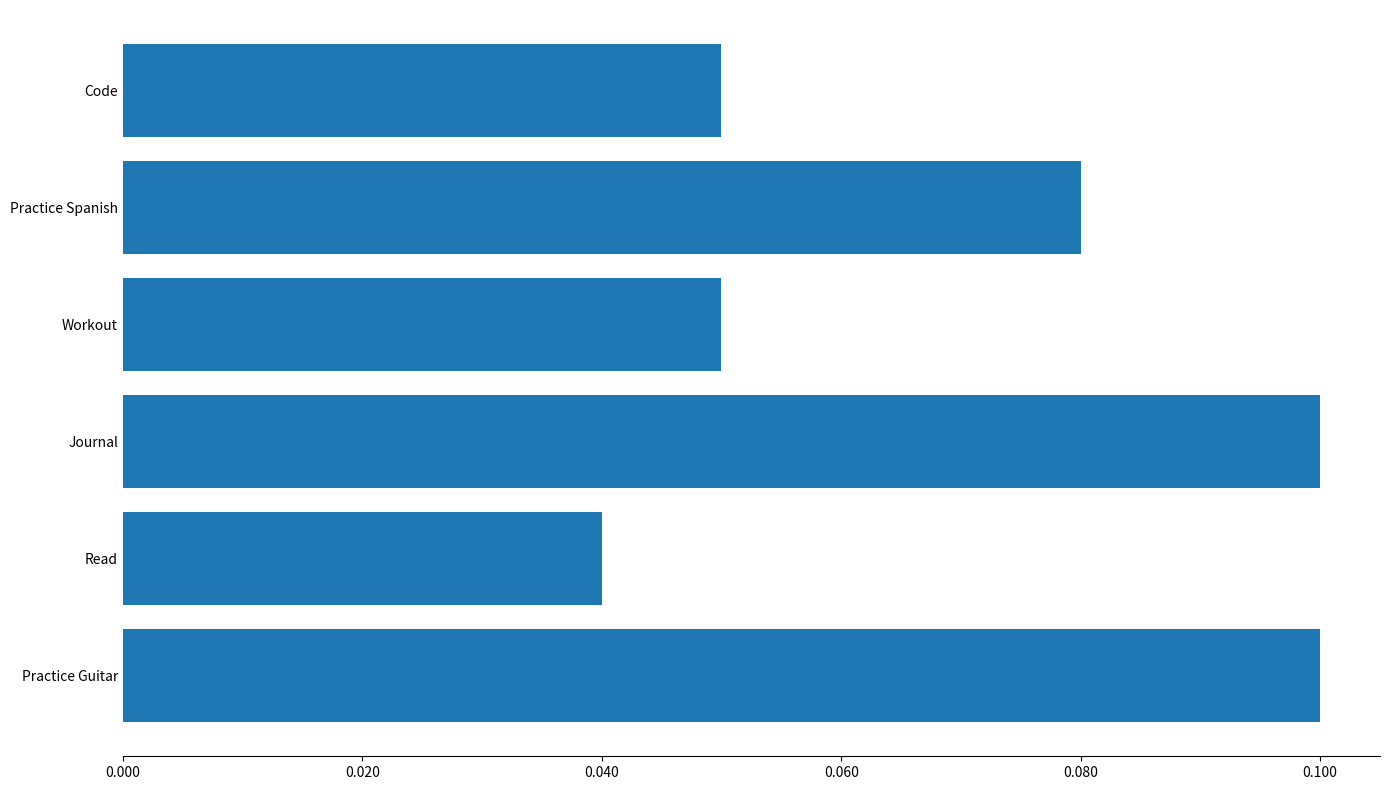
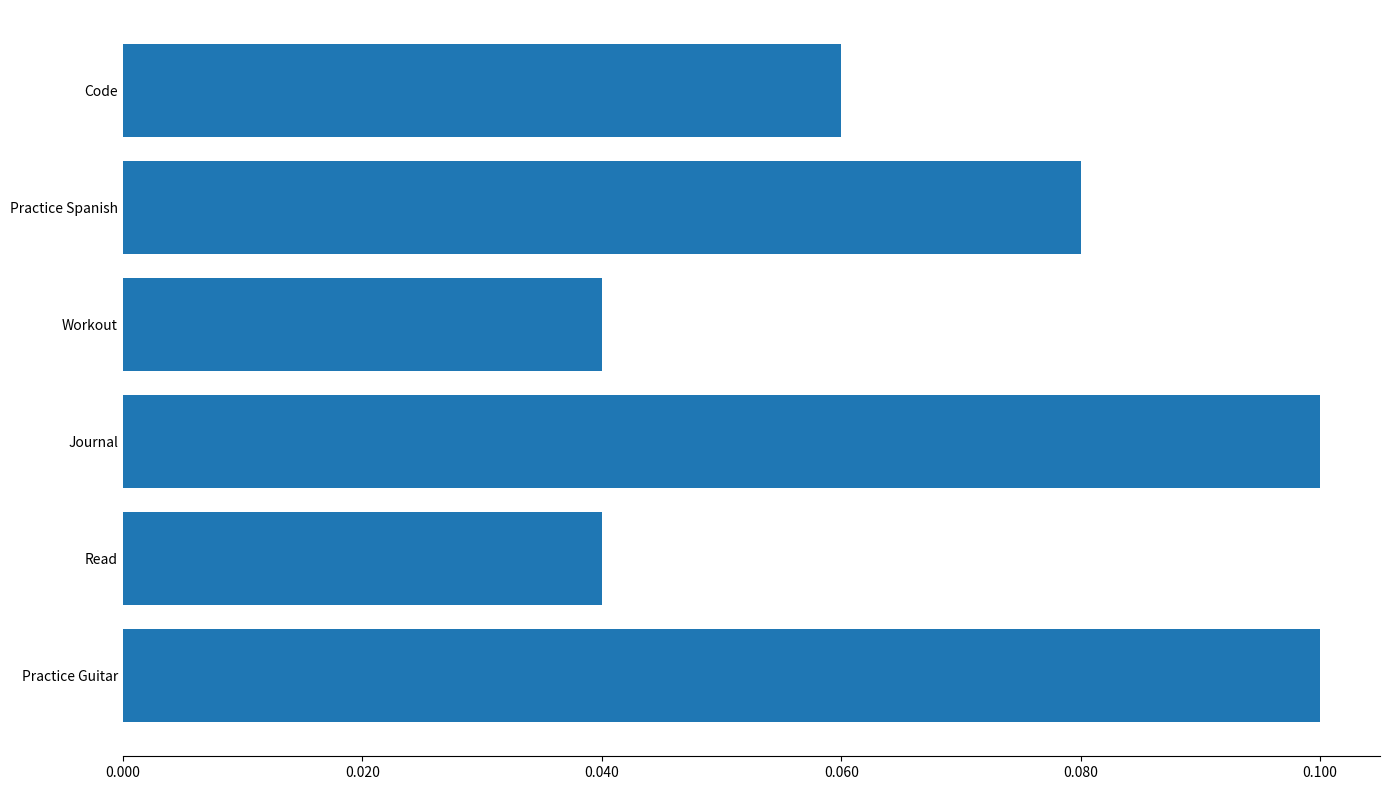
  {
-   "Code": 0.05,
+   "Code": 0.06,
    "Practice Spanish": 0.08,
-   "Workout": 0.05,
+   "Workout": 0.04,
    "Journal": 0.10,
    "Read": 0.04,
    "Practice Guitar": 0.10
  }
